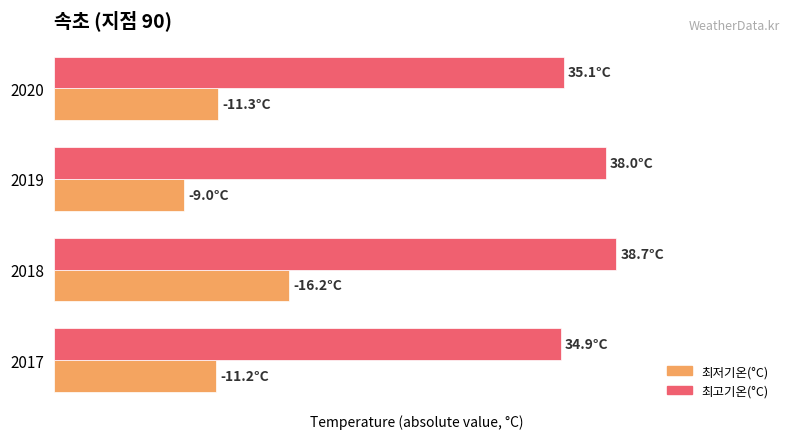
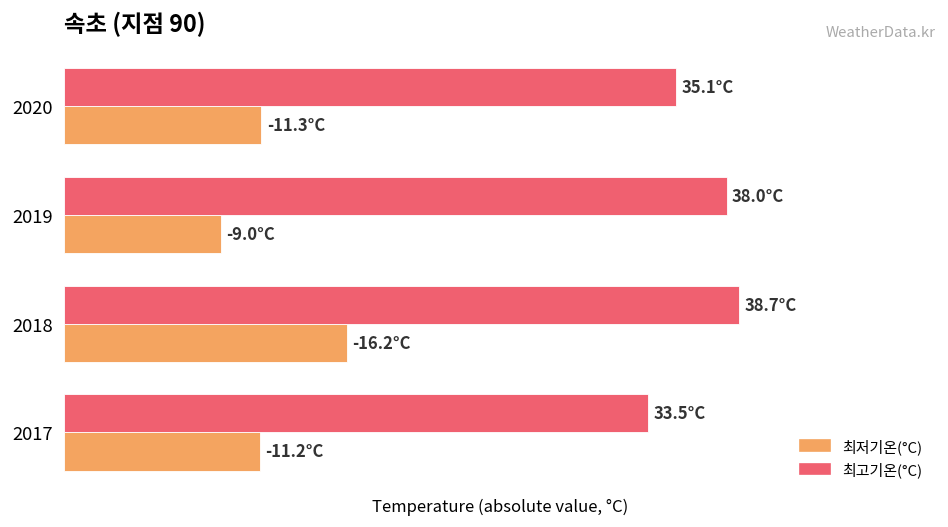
  {
    "최고기온(°C)": {
      "2020": "35.1°C",
      "2019": "38.0°C",
      "2018": "38.7°C",
-     "2017": "34.9°C"
+     "2017": "33.5°C"
    }
  }
